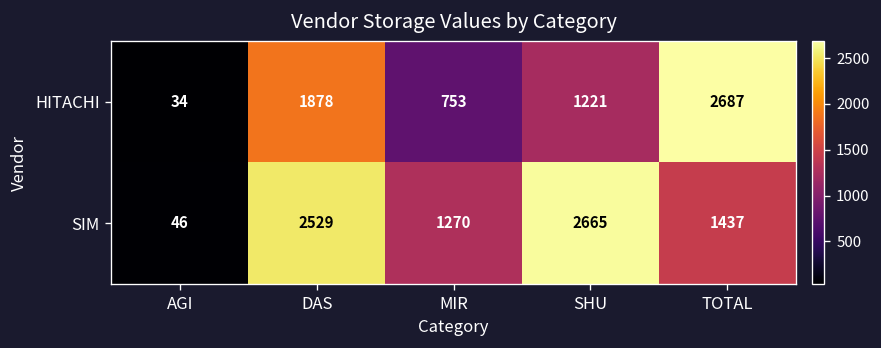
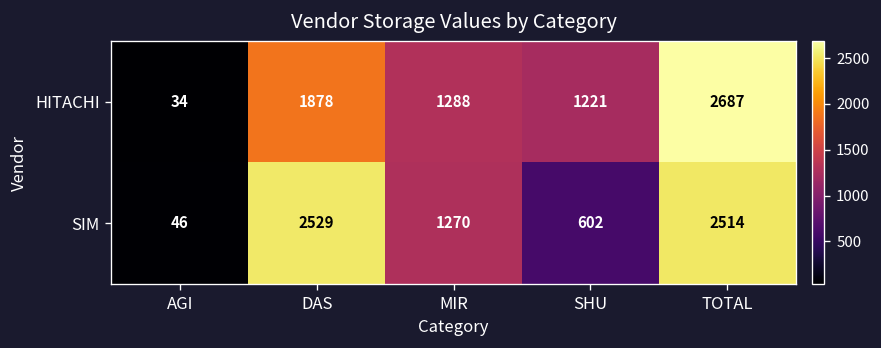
  {
    "HITACHI": {
      "AGI": 34,
      "DAS": 1878,
-     "MIR": 753,
+     "MIR": 1288,
      "SHU": 1221,
      "TOTAL": 2687
    },
    "SIM": {
      "AGI": 46,
      "DAS": 2529,
      "MIR": 1270,
-     "SHU": 2665,
-     "TOTAL": 1437
+     "SHU": 602,
+     "TOTAL": 2514
    }
  }
